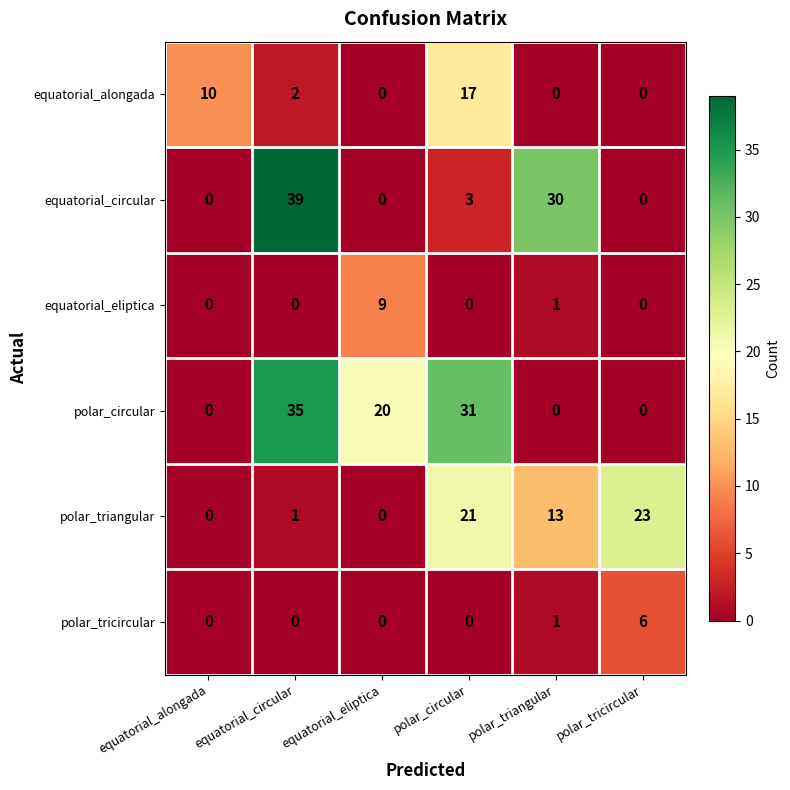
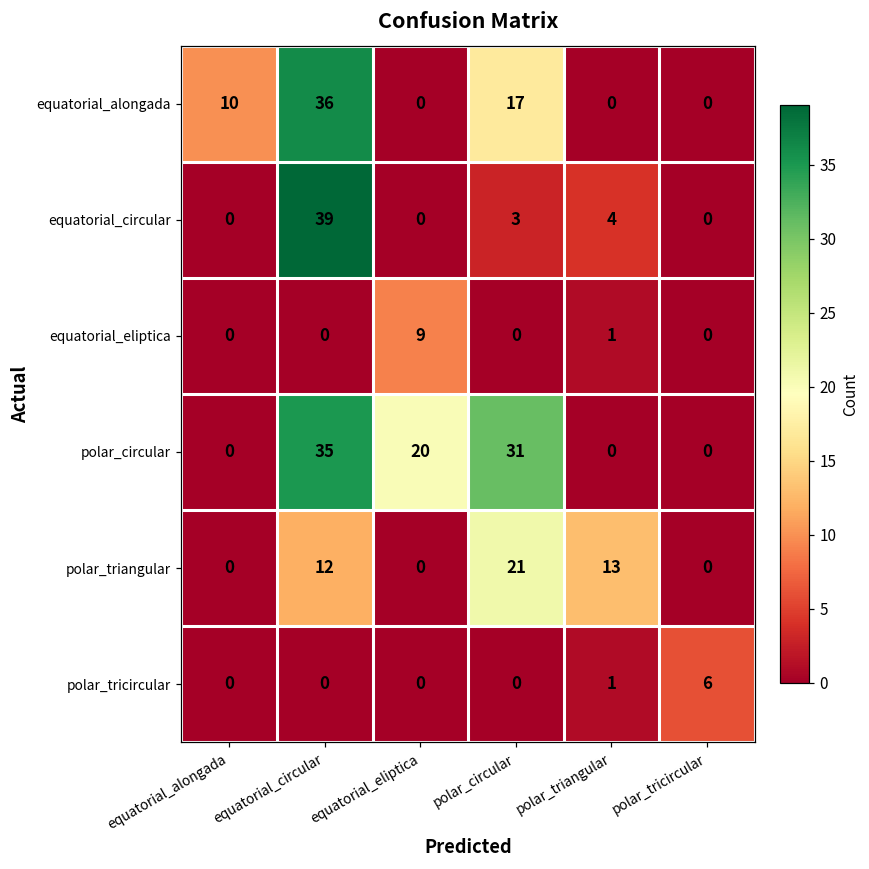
  {
    "equatorial_alongada": {
      "equatorial_alongada": 10,
-     "equatorial_circular": 2,
+     "equatorial_circular": 36,
      "equatorial_eliptica": 0,
      "polar_circular": 17,
      "polar_triangular": 0,
      "polar_tricircular": 0
    },
    "equatorial_circular": {
      "equatorial_alongada": 0,
      "equatorial_circular": 39,
      "equatorial_eliptica": 0,
      "polar_circular": 3,
-     "polar_triangular": 30,
+     "polar_triangular": 4,
      "polar_tricircular": 0
    },
    "equatorial_eliptica": {
      "equatorial_alongada": 0,
      "equatorial_circular": 0,
      "equatorial_eliptica": 9,
      "polar_circular": 0,
      "polar_triangular": 1,
      "polar_tricircular": 0
    },
    "polar_circular": {
      "equatorial_alongada": 0,
      "equatorial_circular": 35,
      "equatorial_eliptica": 20,
      "polar_circular": 31,
      "polar_triangular": 0,
      "polar_tricircular": 0
    },
    "polar_triangular": {
      "equatorial_alongada": 0,
-     "equatorial_circular": 1,
+     "equatorial_circular": 12,
      "equatorial_eliptica": 0,
      "polar_circular": 21,
      "polar_triangular": 13,
-     "polar_tricircular": 23
+     "polar_tricircular": 0
    },
    "polar_tricircular": {
      "equatorial_alongada": 0,
      "equatorial_circular": 0,
      "equatorial_eliptica": 0,
      "polar_circular": 0,
      "polar_triangular": 1,
      "polar_tricircular": 6
    }
  }
